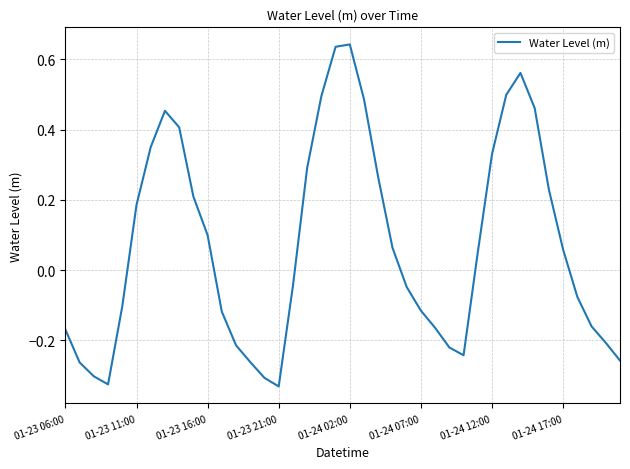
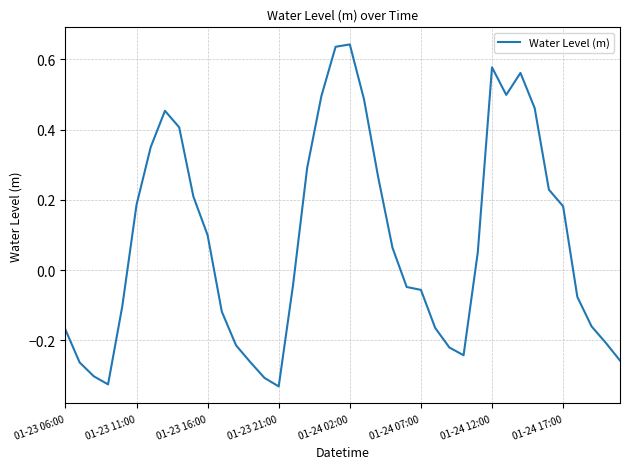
  {
    "01-23 06:00": -0.17,
    "01-23 11:00": 0.19,
    "01-23 16:00": 0.10,
    "01-23 21:00": -0.33,
    "01-24 02:00": 0.64,
-   "01-24 07:00": -0.12,
-   "01-24 12:00": 0.33,
-   "01-24 17:00": 0.06
+   "01-24 07:00": -0.06,
+   "01-24 12:00": 0.58,
+   "01-24 17:00": 0.18
  }
